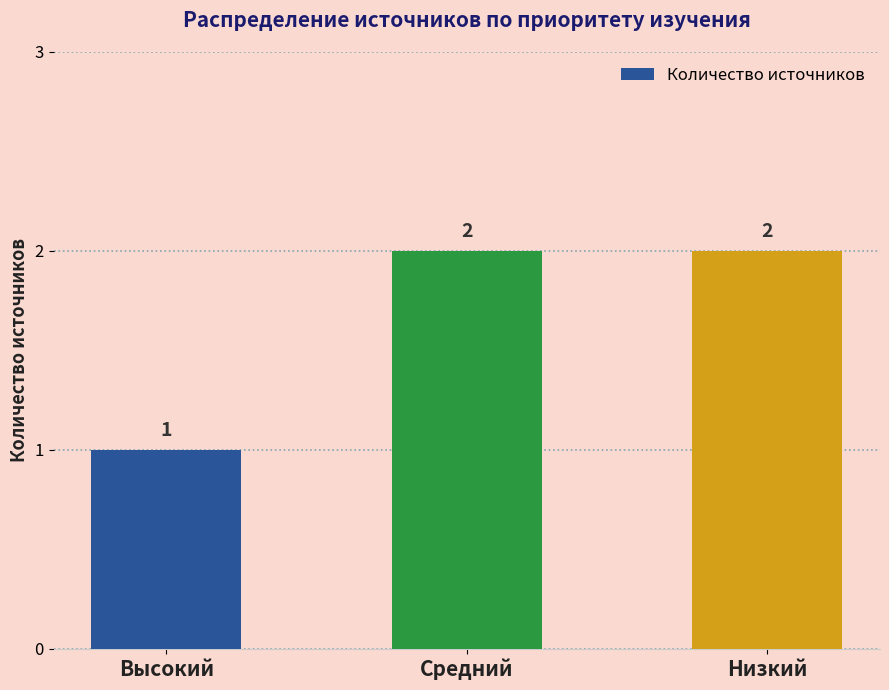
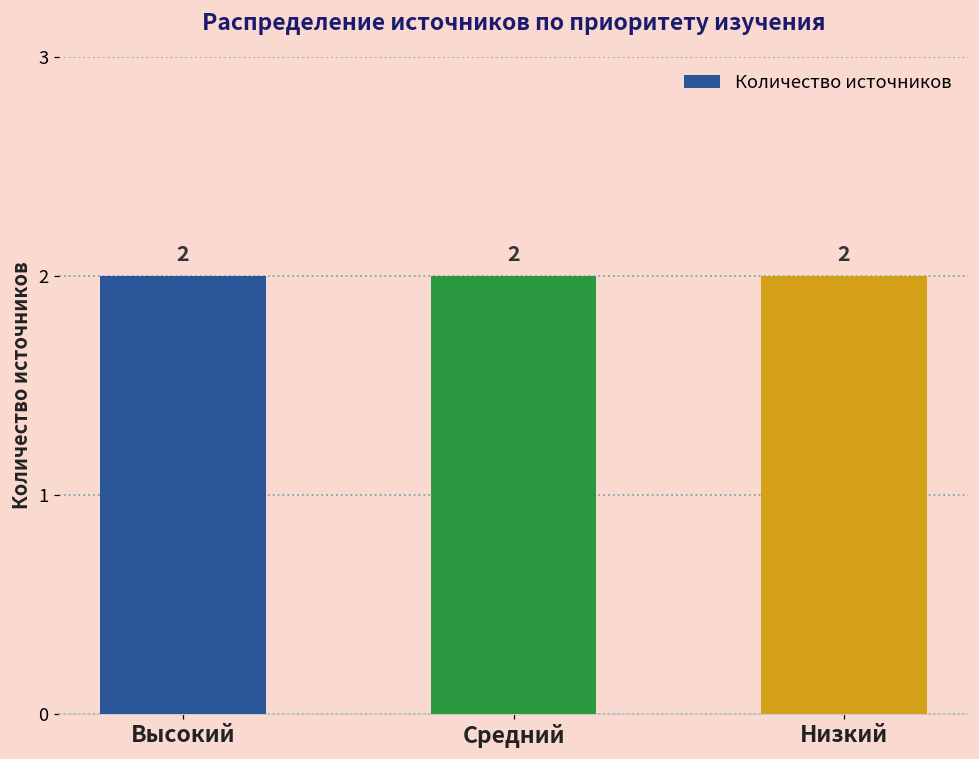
  {
-   "Высокий": 1,
+   "Высокий": 2,
    "Средний": 2,
    "Низкий": 2
  }
